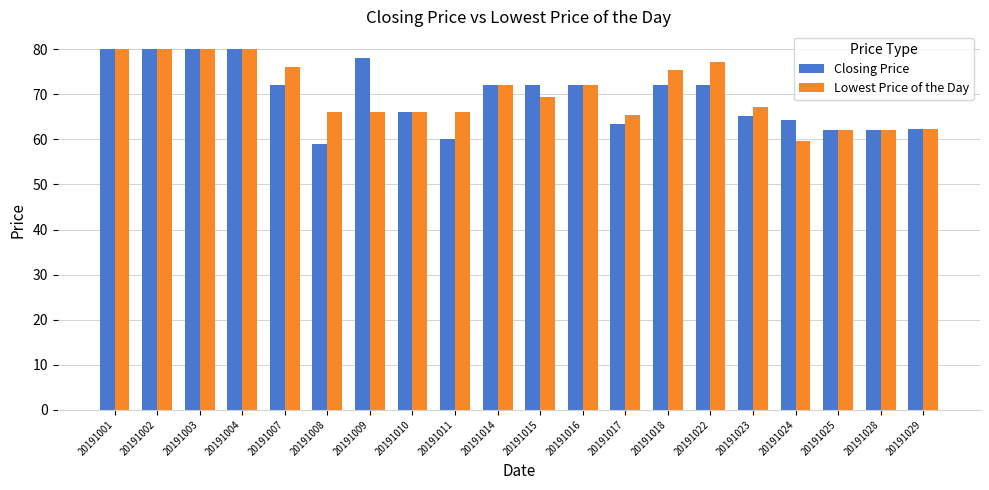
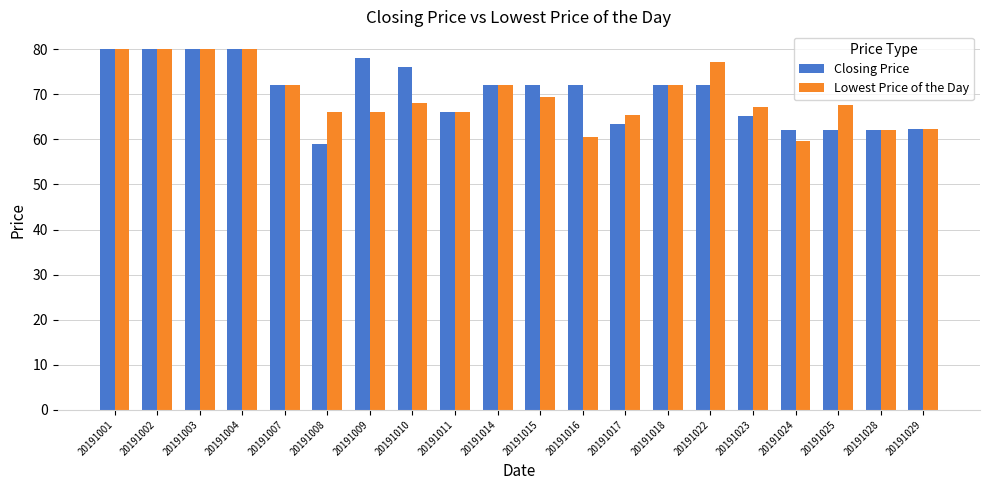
  {
    "Closing Price": {
      "20191001": 80,
      "20191002": 80,
      "20191003": 80,
      "20191004": 80,
      "20191007": 72,
      "20191008": 59,
      "20191009": 78,
-     "20191010": 66,
-     "20191011": 60,
+     "20191010": 76,
+     "20191011": 66,
      "20191014": 72,
      "20191015": 72,
      "20191016": 72,
      "20191017": 63,
      "20191018": 72,
      "20191022": 72,
      "20191023": 65,
-     "20191024": 64,
+     "20191024": 62,
      "20191025": 62,
      "20191028": 62,
      "20191029": 62
    },
    "Lowest Price of the Day": {
      "20191001": 80,
      "20191002": 80,
      "20191003": 80,
      "20191004": 80,
-     "20191007": 76,
+     "20191007": 72,
      "20191008": 66,
      "20191009": 66,
-     "20191010": 66,
+     "20191010": 68,
      "20191011": 66,
      "20191014": 72,
      "20191015": 70,
-     "20191016": 72,
+     "20191016": 61,
      "20191017": 65,
-     "20191018": 75,
+     "20191018": 72,
      "20191022": 77,
      "20191023": 67,
      "20191024": 60,
-     "20191025": 62,
+     "20191025": 68,
      "20191028": 62,
      "20191029": 62
    }
  }
